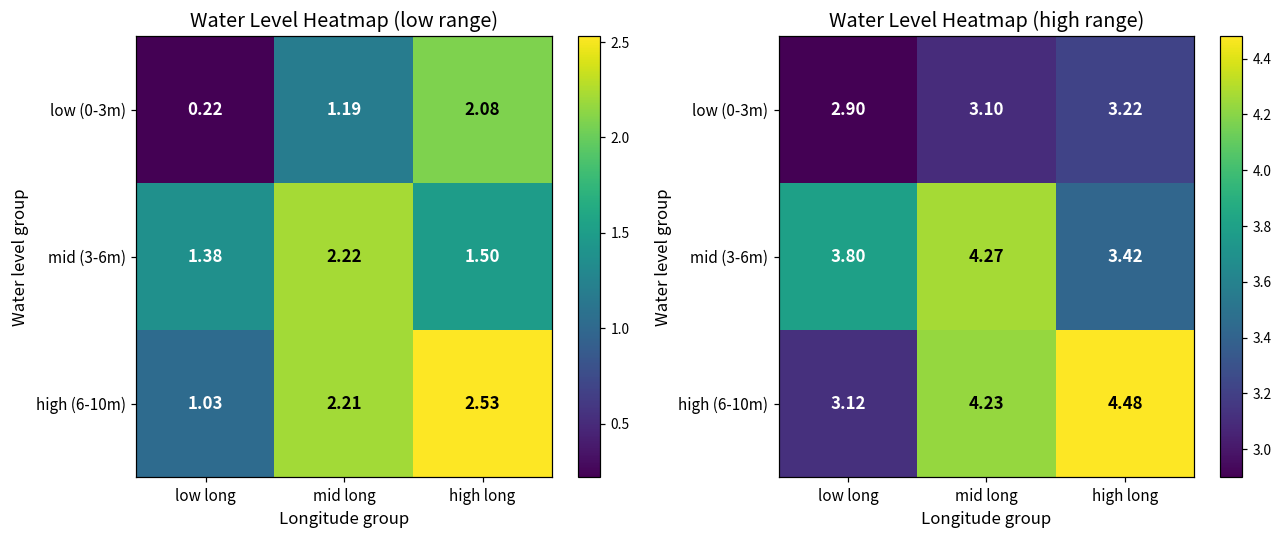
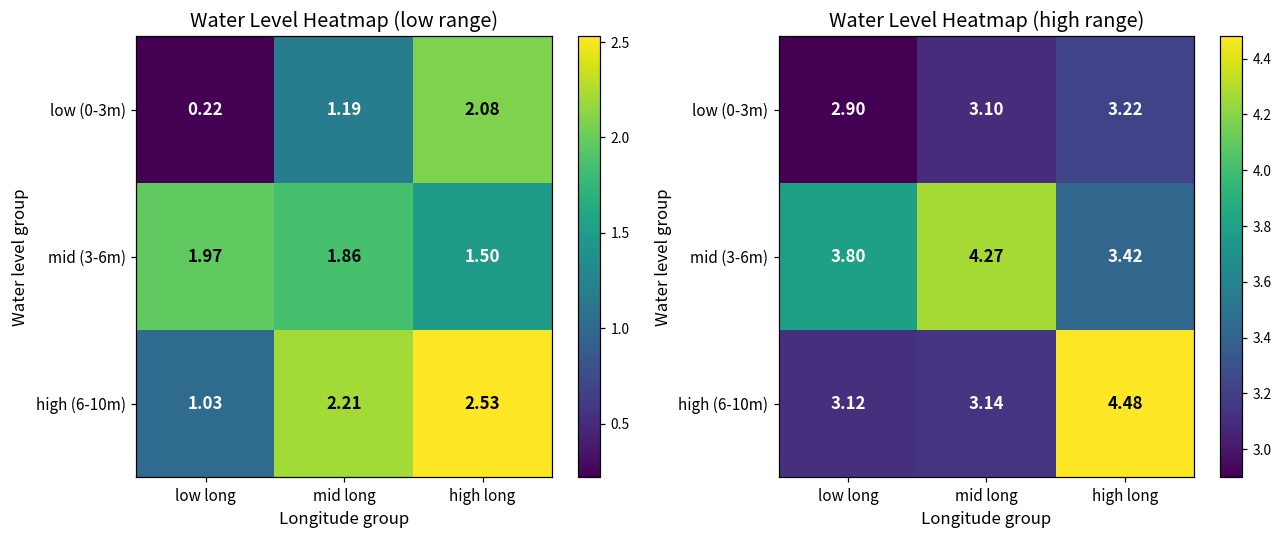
  {
    "Water Level Heatmap (low range)": {
      "low (0-3m)": {
        "low long": 0.22,
        "mid long": 1.19,
        "high long": 2.08
      },
      "mid (3-6m)": {
-       "low long": 1.38,
-       "mid long": 2.22,
+       "low long": 1.97,
+       "mid long": 1.86,
        "high long": 1.50
      },
      "high (6-10m)": {
        "low long": 1.03,
        "mid long": 2.21,
        "high long": 2.53
      }
    },
    "Water Level Heatmap (high range)": {
      "low (0-3m)": {
        "low long": 2.90,
        "mid long": 3.10,
        "high long": 3.22
      },
      "mid (3-6m)": {
        "low long": 3.80,
        "mid long": 4.27,
        "high long": 3.42
      },
      "high (6-10m)": {
        "low long": 3.12,
-       "mid long": 4.23,
+       "mid long": 3.14,
        "high long": 4.48
      }
    }
  }
